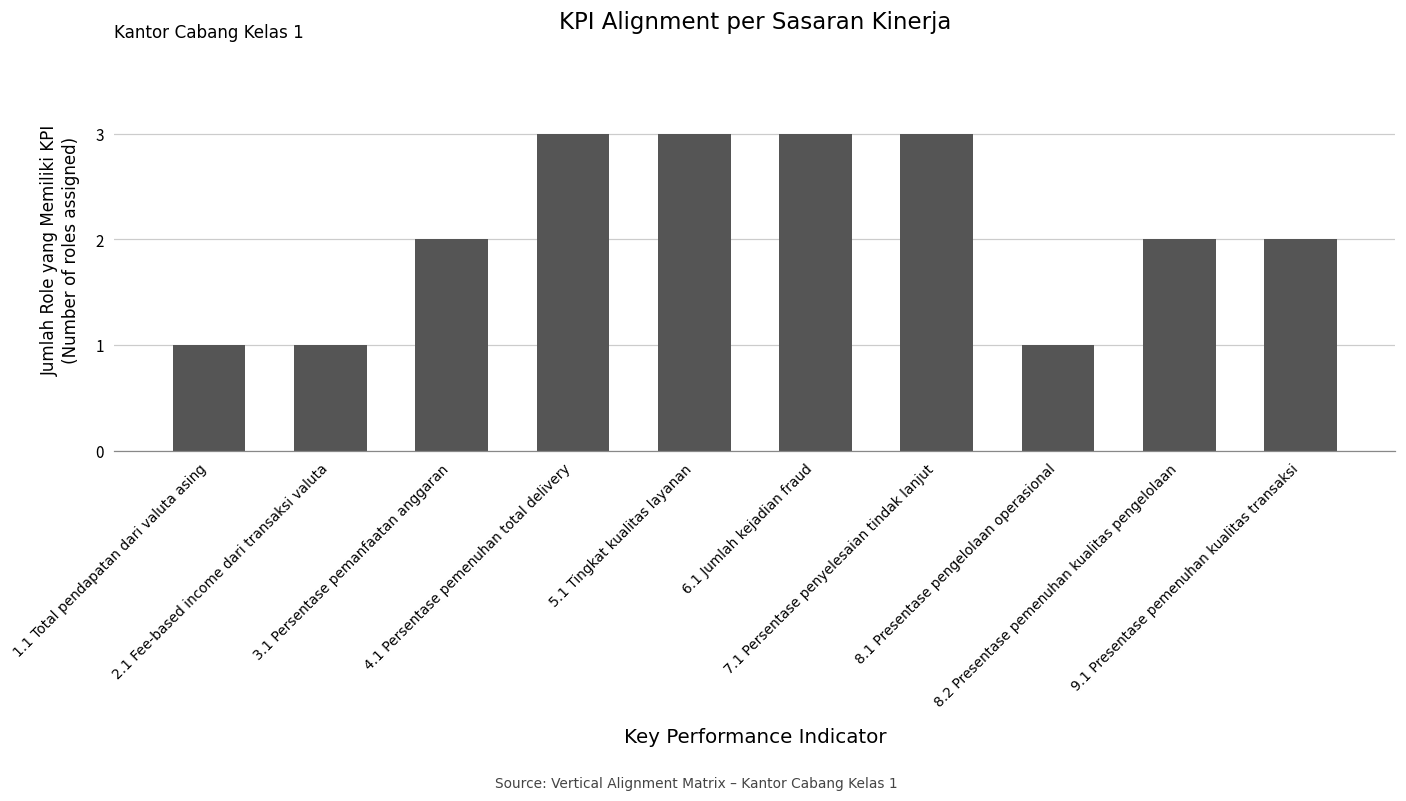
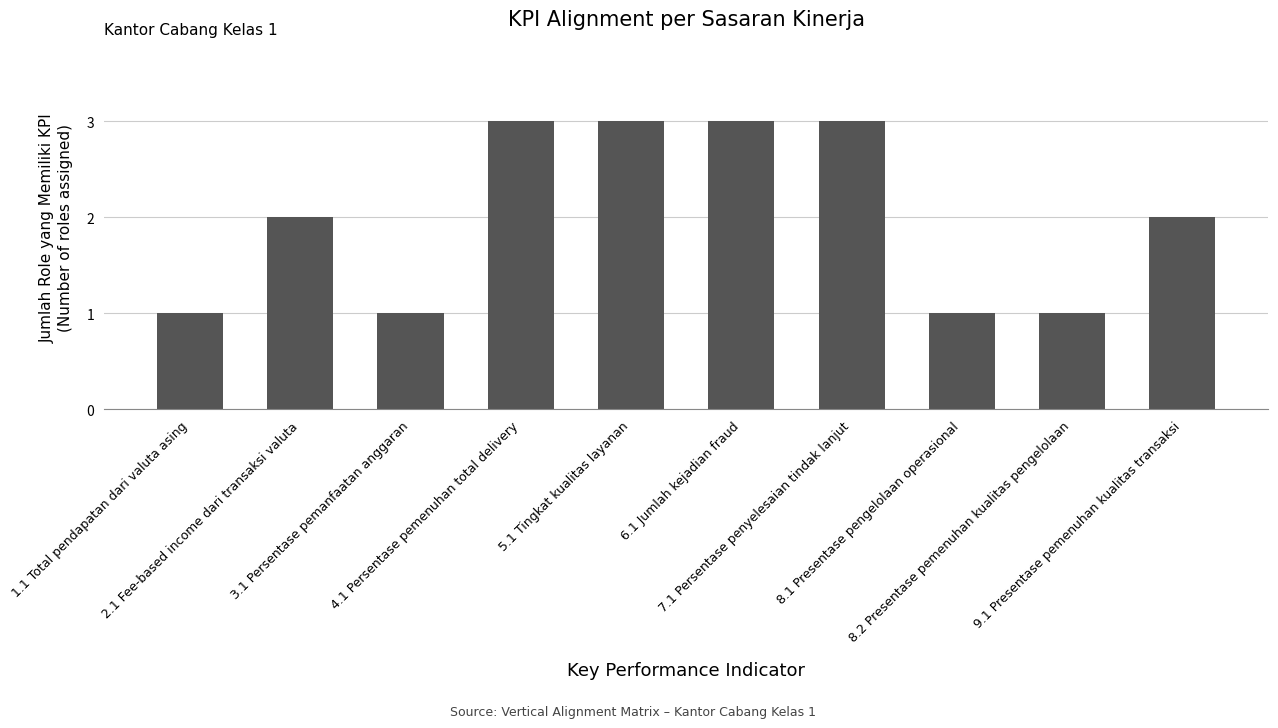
  {
    "1.1 Total pendapatan dari valuta asing": 1,
-   "2.1 Fee-based income dari transaksi valuta": 1,
-   "3.1 Persentase pemanfaatan anggaran": 2,
+   "2.1 Fee-based income dari transaksi valuta": 2,
+   "3.1 Persentase pemanfaatan anggaran": 1,
    "4.1 Persentase pemenuhan total delivery": 3,
    "5.1 Tingkat kualitas layanan": 3,
    "6.1 Jumlah kejadian fraud": 3,
    "7.1 Persentase penyelesaian tindak lanjut": 3,
    "8.1 Presentase pengelolaan operasional": 1,
-   "8.2 Presentase pemenuhan kualitas pengelolaan": 2,
+   "8.2 Presentase pemenuhan kualitas pengelolaan": 1,
    "9.1 Presentase pemenuhan kualitas transaksi": 2
  }
